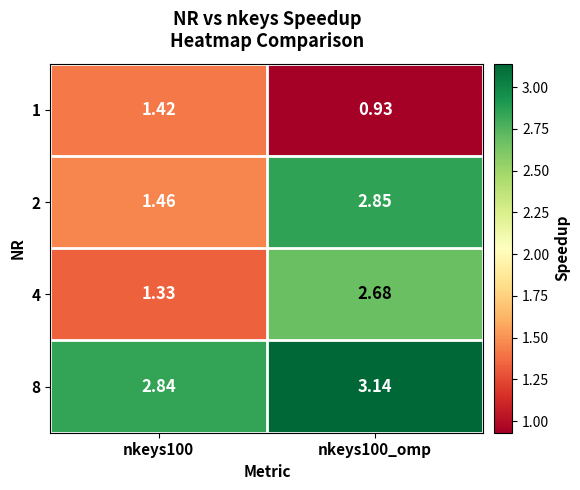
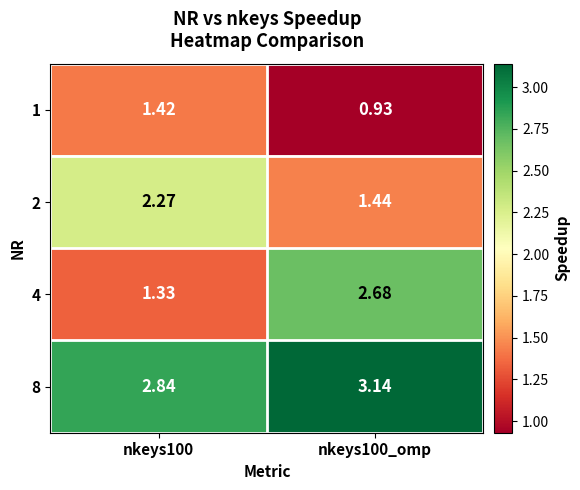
  {
    "1": {
      "nkeys100": 1.42,
      "nkeys100_omp": 0.93
    },
    "2": {
-     "nkeys100": 1.46,
-     "nkeys100_omp": 2.85
+     "nkeys100": 2.27,
+     "nkeys100_omp": 1.44
    },
    "4": {
      "nkeys100": 1.33,
      "nkeys100_omp": 2.68
    },
    "8": {
      "nkeys100": 2.84,
      "nkeys100_omp": 3.14
    }
  }
